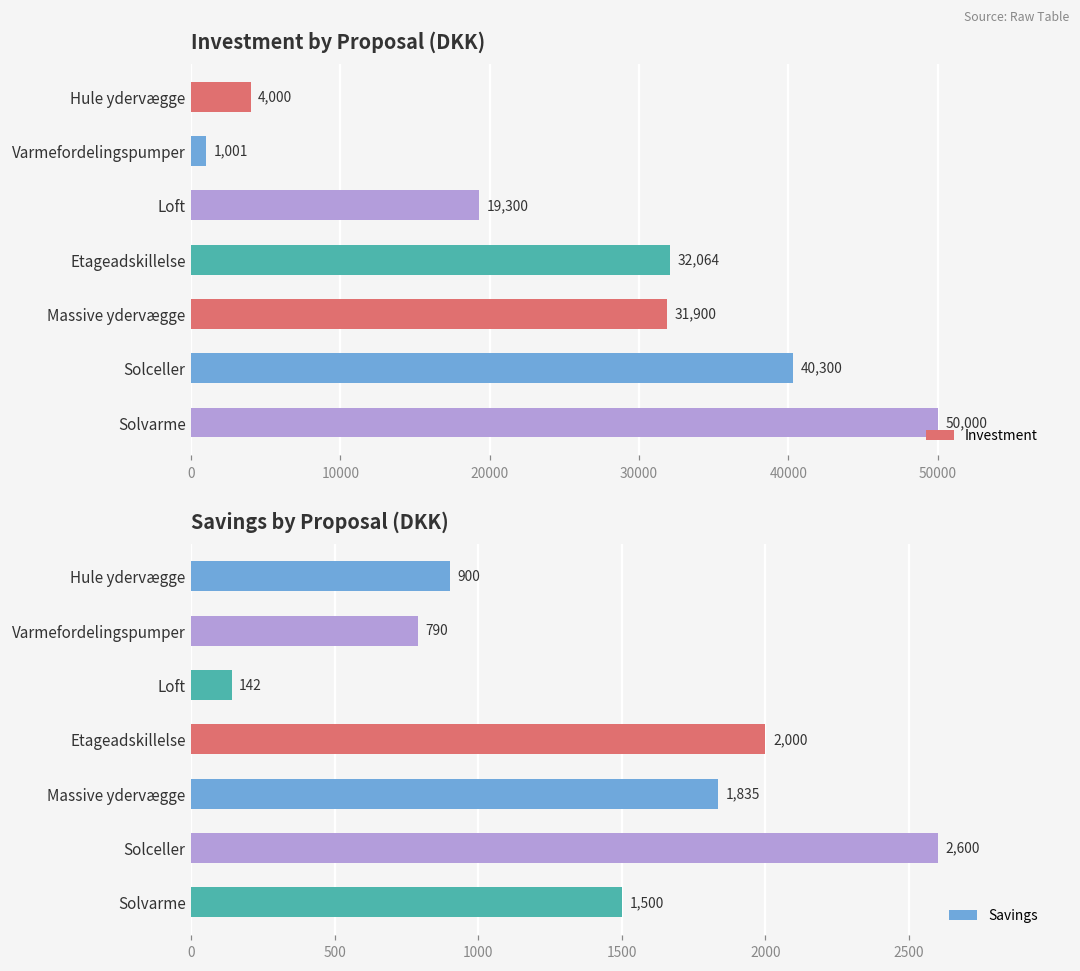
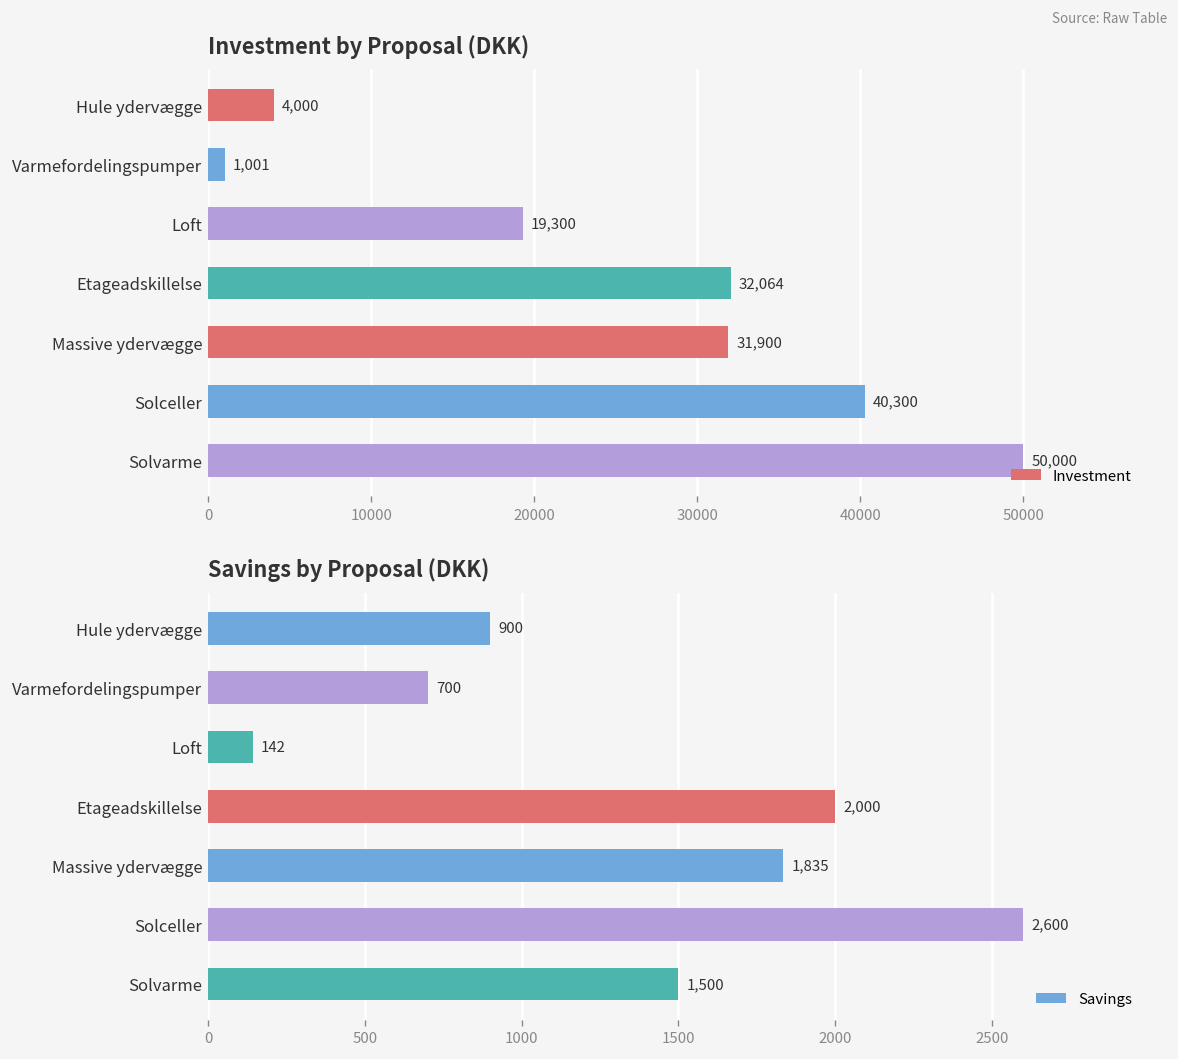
  {
    "Investment by Proposal (DKK)": {
      "Hule ydervægge": "4,000",
      "Varmefordelingspumper": "1,001",
      "Loft": "19,300",
      "Etageadskillelse": "32,064",
      "Massive ydervægge": "31,900",
      "Solceller": "40,300",
      "Solvarme": "50,000"
    },
    "Savings by Proposal (DKK)": {
      "Hule ydervægge": "900",
-     "Varmefordelingspumper": "790",
+     "Varmefordelingspumper": "700",
      "Loft": "142",
      "Etageadskillelse": "2,000",
      "Massive ydervægge": "1,835",
      "Solceller": "2,600",
      "Solvarme": "1,500"
    }
  }
